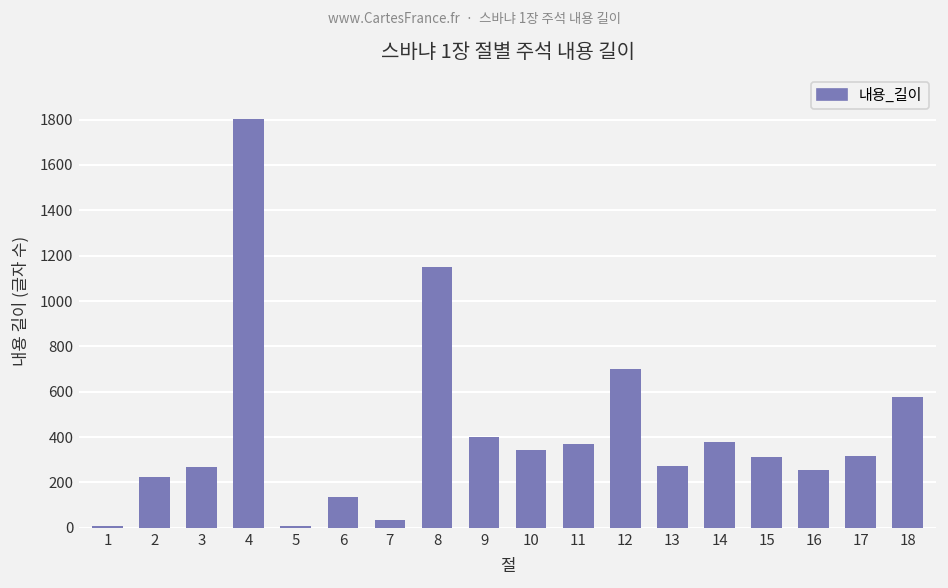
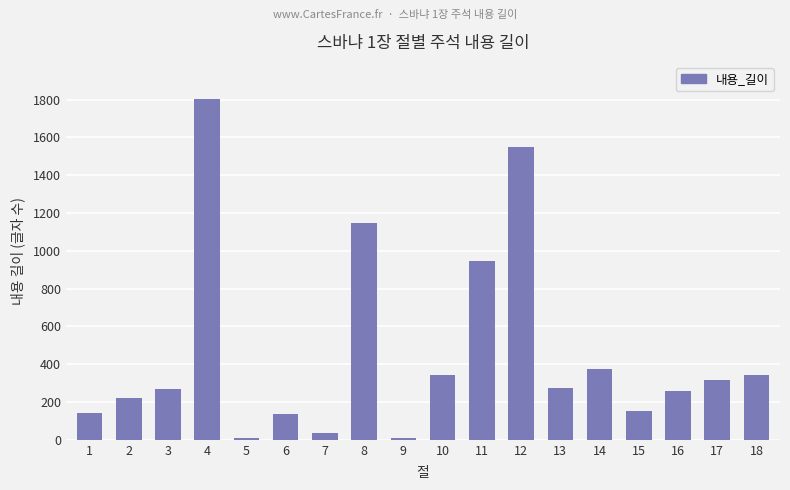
  {
-   "1": 10,
+   "1": 140,
    "2": 220,
    "3": 270,
    "4": 1800,
    "6": 140,
    "7": 30,
    "8": 1150,
-   "9": 400,
+   "9": 10,
    "10": 340,
-   "11": 370,
-   "12": 700,
+   "11": 940,
+   "12": 1550,
    "13": 270,
    "14": 380,
-   "15": 310,
+   "15": 160,
    "16": 260,
    "17": 320,
-   "18": 580
+   "18": 340
  }
